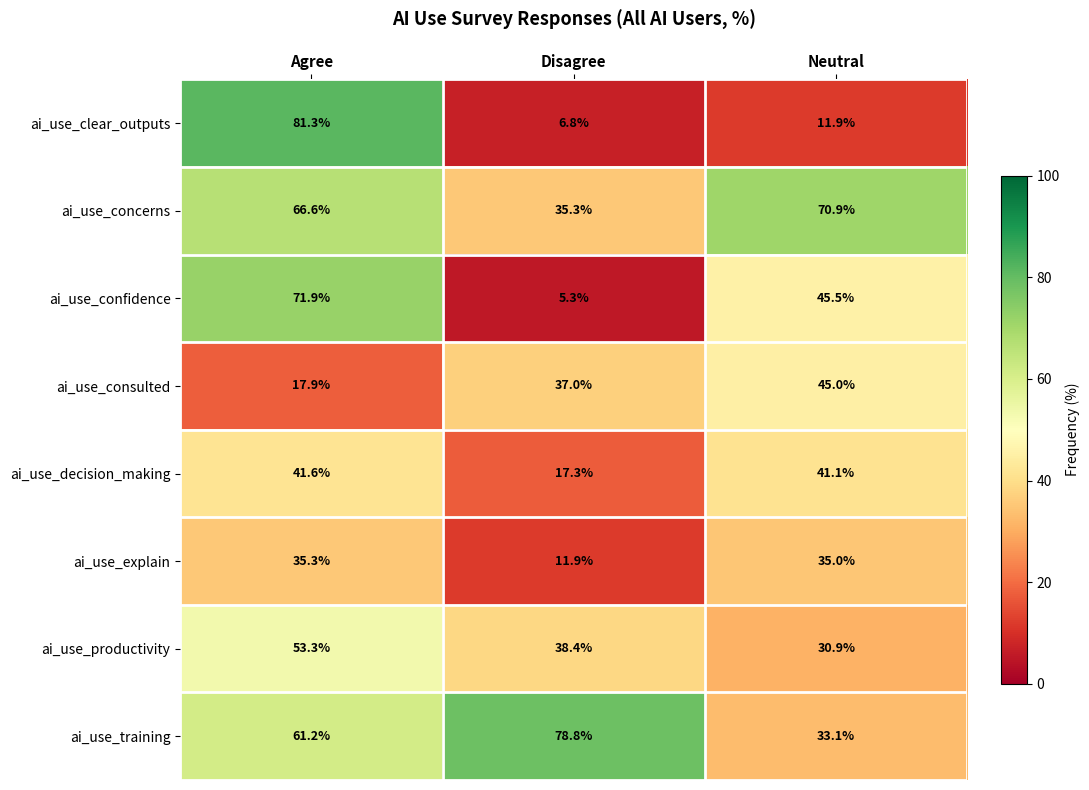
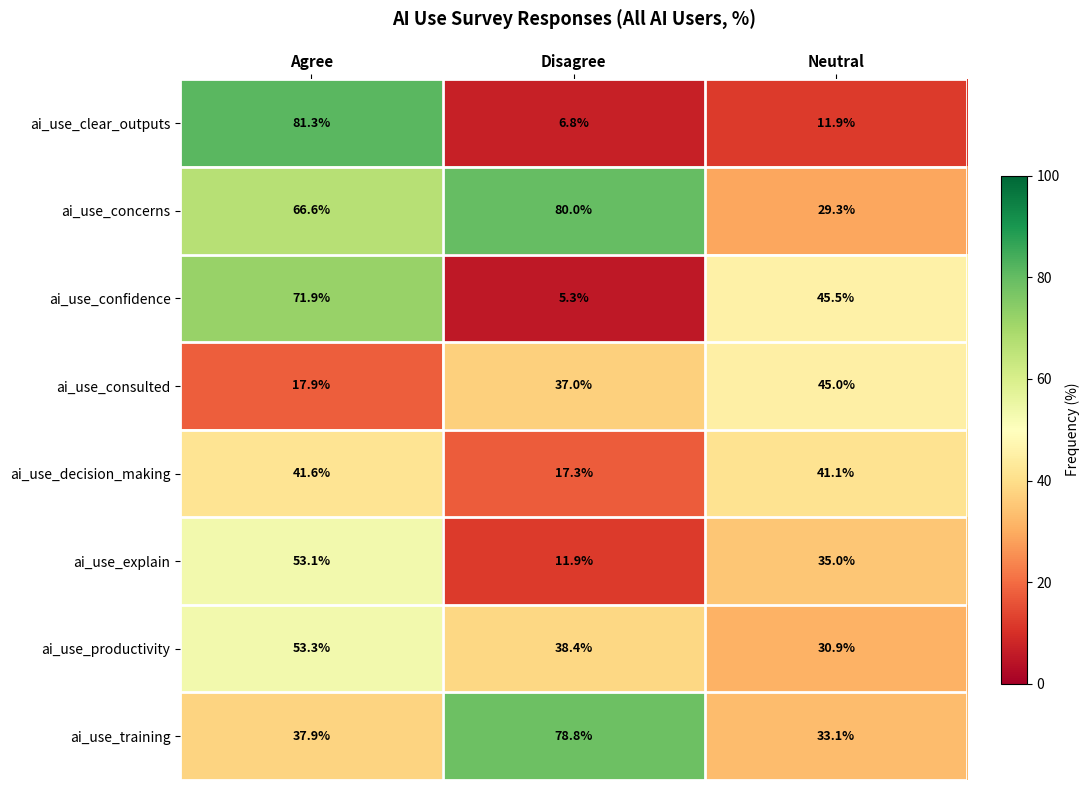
  {
    "ai_use_clear_outputs": {
      "Agree": "81.3%",
      "Disagree": "6.8%",
      "Neutral": "11.9%"
    },
    "ai_use_concerns": {
      "Agree": "66.6%",
-     "Disagree": "35.3%",
-     "Neutral": "70.9%"
+     "Disagree": "80.0%",
+     "Neutral": "29.3%"
    },
    "ai_use_confidence": {
      "Agree": "71.9%",
      "Disagree": "5.3%",
      "Neutral": "45.5%"
    },
    "ai_use_consulted": {
      "Agree": "17.9%",
      "Disagree": "37.0%",
      "Neutral": "45.0%"
    },
    "ai_use_decision_making": {
      "Agree": "41.6%",
      "Disagree": "17.3%",
      "Neutral": "41.1%"
    },
    "ai_use_explain": {
-     "Agree": "35.3%",
+     "Agree": "53.1%",
      "Disagree": "11.9%",
      "Neutral": "35.0%"
    },
    "ai_use_productivity": {
      "Agree": "53.3%",
      "Disagree": "38.4%",
      "Neutral": "30.9%"
    },
    "ai_use_training": {
-     "Agree": "61.2%",
+     "Agree": "37.9%",
      "Disagree": "78.8%",
      "Neutral": "33.1%"
    }
  }
